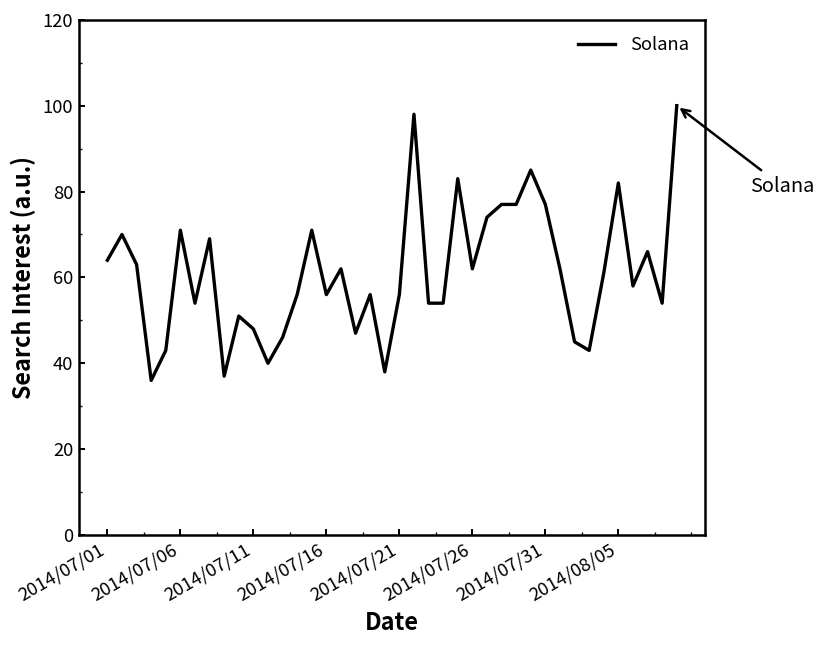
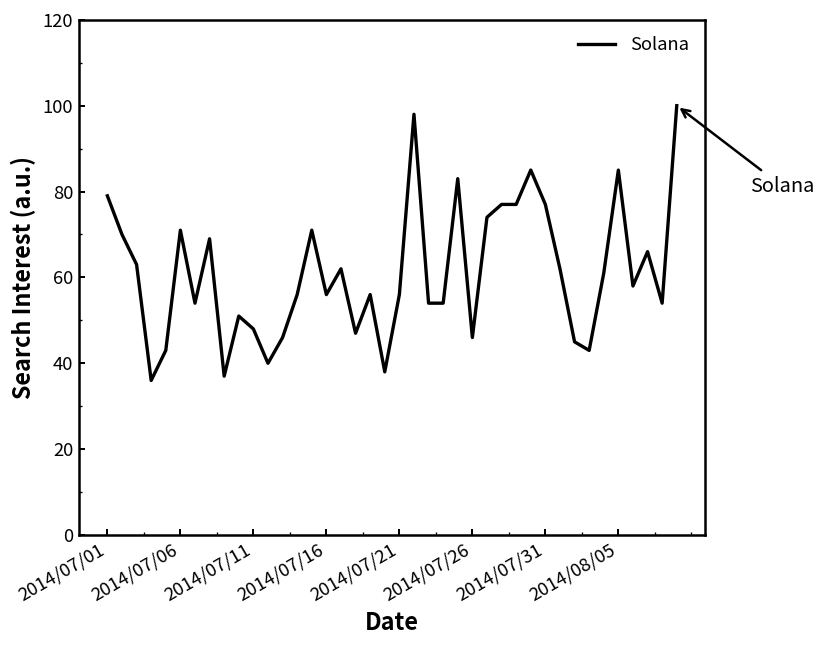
  {
-   "2014/07/01": 64,
+   "2014/07/01": 79,
    "2014/07/06": 71,
    "2014/07/11": 48,
    "2014/07/16": 56,
    "2014/07/21": 56,
-   "2014/07/26": 62,
+   "2014/07/26": 46,
    "2014/07/31": 77,
-   "2014/08/05": 82
+   "2014/08/05": 85
  }
